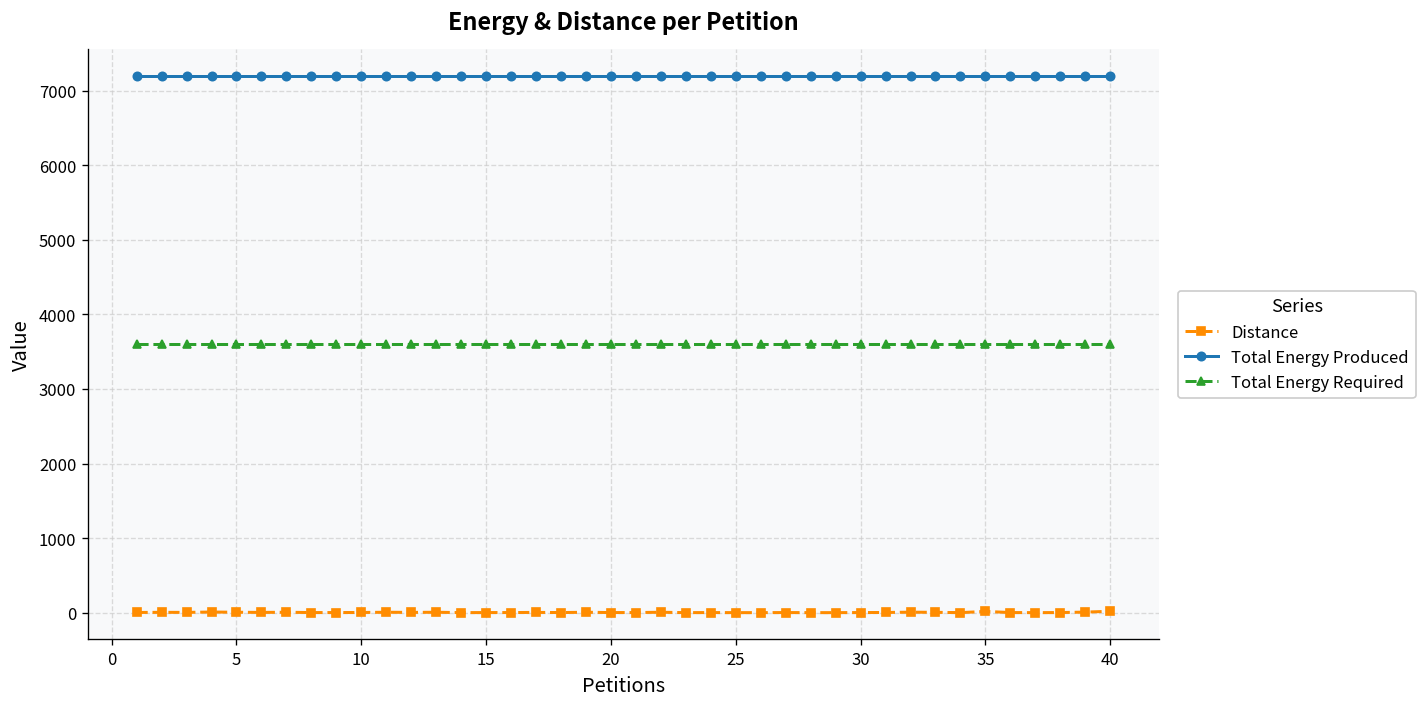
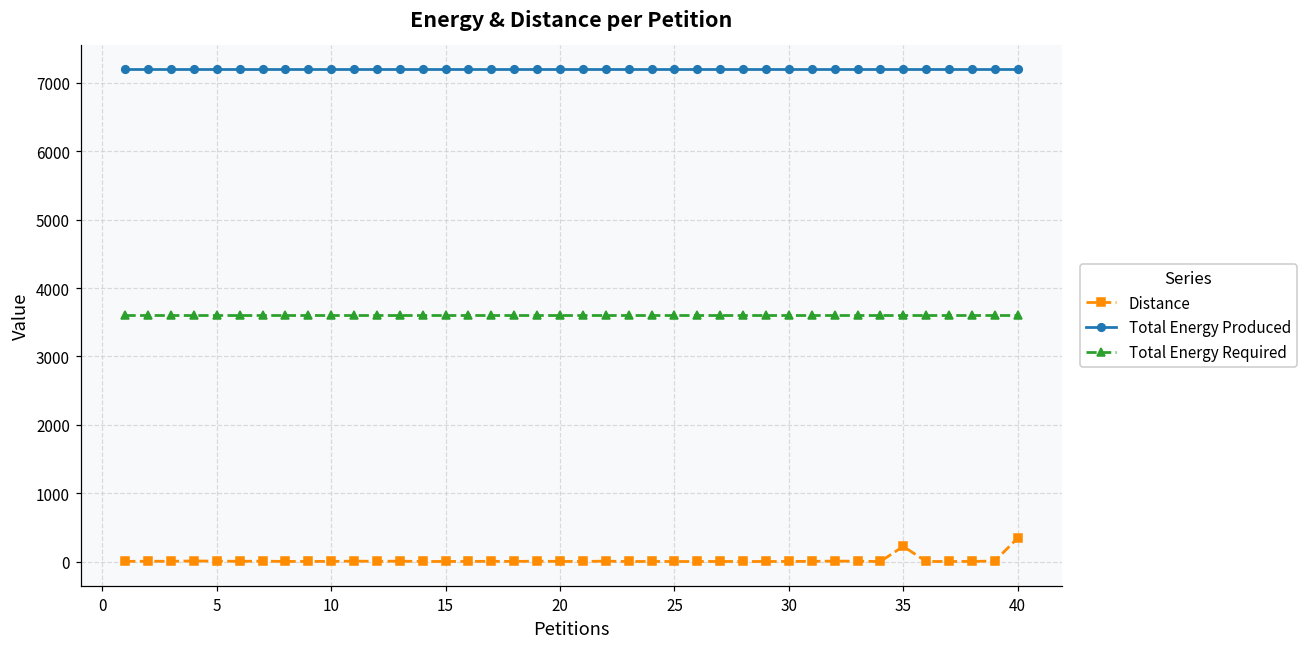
  {
    "Distance": {
      "5": 0,
      "10": 0,
      "15": 0,
      "20": 0,
      "25": 0,
      "30": 0,
-     "35": 0,
-     "40": 0
+     "35": 200,
+     "40": 300
    },
    "Total Energy Produced": {
      "5": 7200,
      "10": 7200,
      "15": 7200,
      "20": 7200,
      "25": 7200,
      "30": 7200,
      "35": 7200,
      "40": 7200
    },
    "Total Energy Required": {
      "5": 3600,
      "10": 3600,
      "15": 3600,
      "20": 3600,
      "25": 3600,
      "30": 3600,
      "35": 3600,
      "40": 3600
    }
  }
